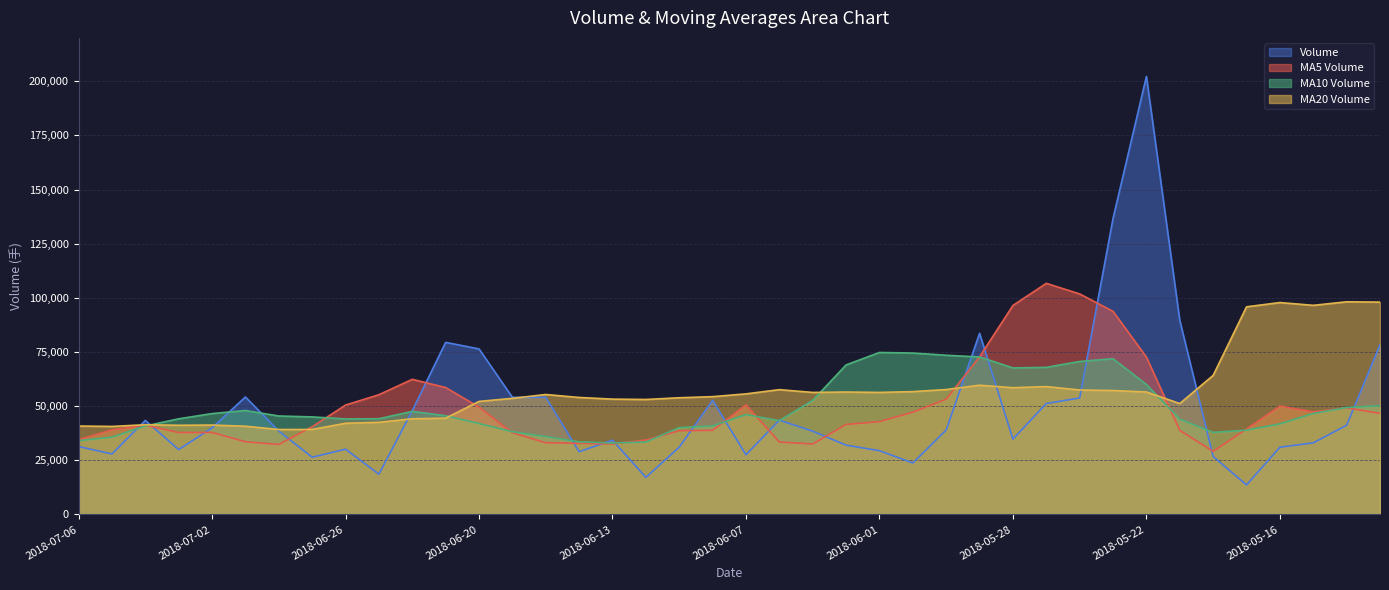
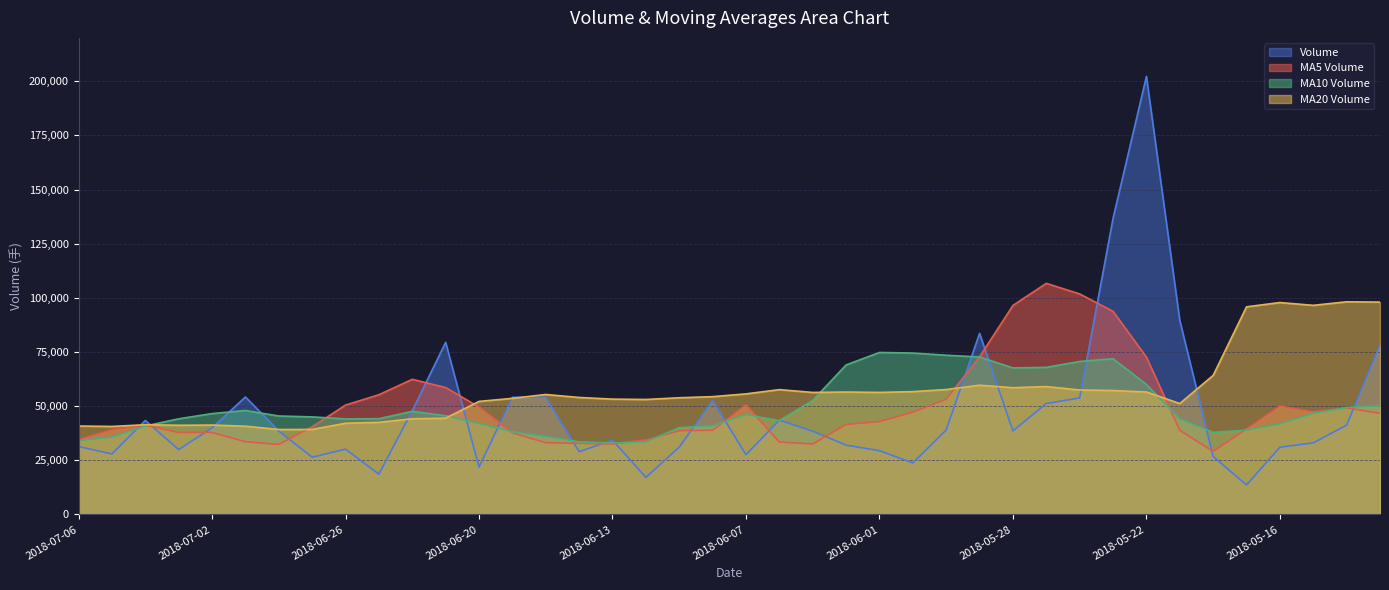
  {
    "Volume": {
      "2018-07-06": "31,000",
      "2018-07-02": "40,000",
      "2018-06-26": "30,000",
-     "2018-06-20": "76,000",
+     "2018-06-20": "22,000",
      "2018-06-13": "34,000",
      "2018-06-07": "28,000",
      "2018-06-01": "29,000",
-     "2018-05-28": "35,000",
+     "2018-05-28": "39,000",
      "2018-05-22": "202,000",
      "2018-05-16": "31,000"
    },
    "MA5 Volume": {
      "2018-07-02": "38,000",
      "2018-06-26": "50,000",
      "2018-06-20": "50,000",
      "2018-06-07": "51,000",
      "2018-06-01": "43,000",
      "2018-05-28": "96,000",
      "2018-05-22": "73,000",
      "2018-05-16": "50,000"
    },
    "MA10 Volume": {
      "2018-07-02": "47,000",
      "2018-06-26": "44,000",
      "2018-06-20": "42,000",
      "2018-06-07": "46,000",
      "2018-06-01": "75,000",
      "2018-05-28": "68,000",
      "2018-05-22": "60,000",
      "2018-05-16": "42,000"
    },
    "MA20 Volume": {
      "2018-07-06": "41,000",
      "2018-07-02": "41,000",
      "2018-06-26": "42,000",
      "2018-06-20": "52,000",
      "2018-06-13": "53,000",
      "2018-06-07": "56,000",
      "2018-06-01": "56,000",
      "2018-05-28": "59,000",
      "2018-05-22": "57,000",
      "2018-05-16": "98,000"
    }
  }
